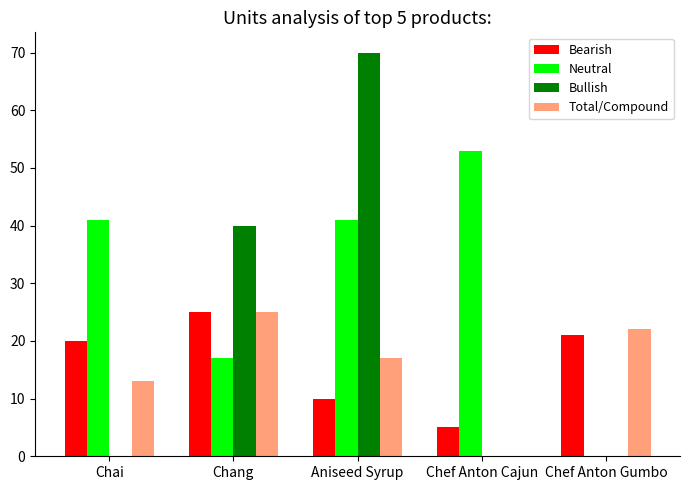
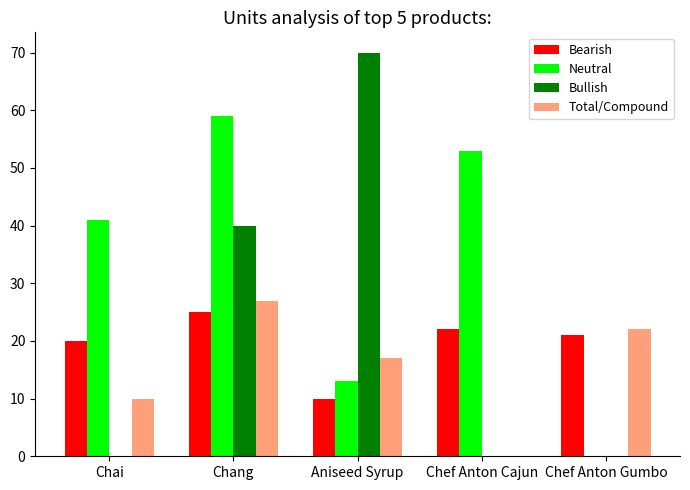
  {
    "Bearish": {
      "Chai": 20,
      "Chang": 25,
      "Aniseed Syrup": 10,
-     "Chef Anton Cajun": 5,
+     "Chef Anton Cajun": 22,
      "Chef Anton Gumbo": 21
    },
    "Neutral": {
      "Chai": 41,
-     "Chang": 17,
-     "Aniseed Syrup": 41,
+     "Chang": 59,
+     "Aniseed Syrup": 13,
      "Chef Anton Cajun": 53,
      "Chef Anton Gumbo": 0
    },
    "Bullish": {
      "Chai": 0,
      "Chang": 40,
      "Aniseed Syrup": 70,
      "Chef Anton Cajun": 0,
      "Chef Anton Gumbo": 0
    },
    "Total/Compound": {
-     "Chai": 13,
-     "Chang": 25,
+     "Chai": 10,
+     "Chang": 27,
      "Aniseed Syrup": 17,
      "Chef Anton Cajun": 0,
      "Chef Anton Gumbo": 22
    }
  }
